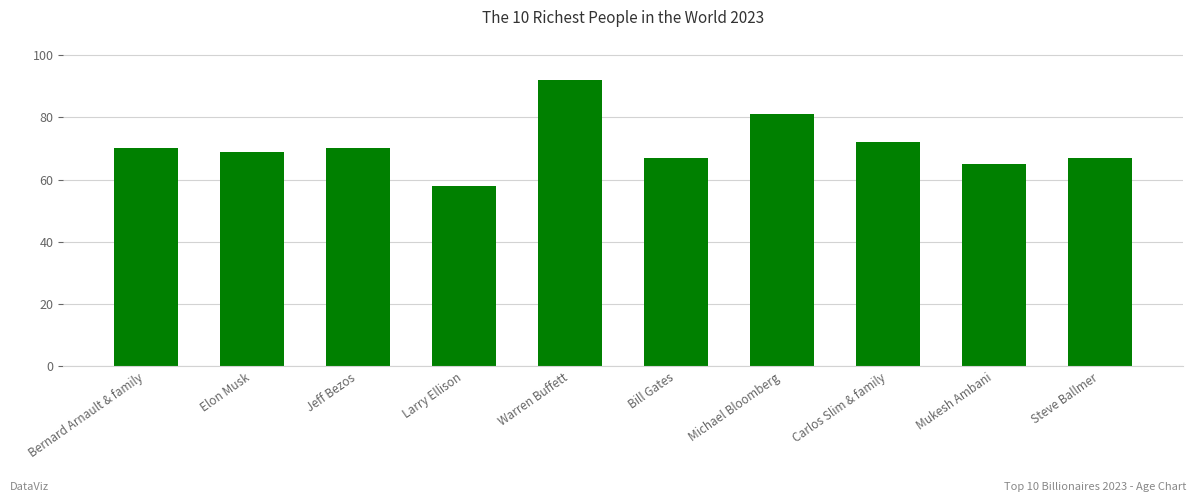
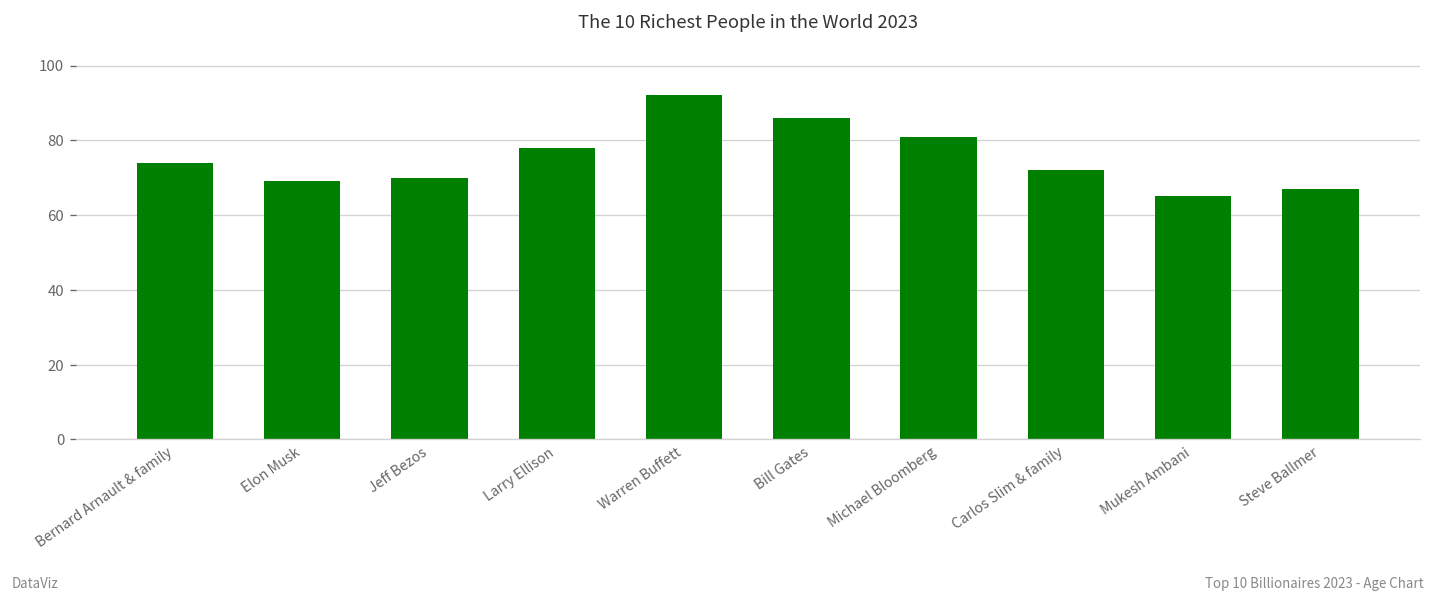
  {
-   "Bernard Arnault & family": 70,
+   "Bernard Arnault & family": 74,
    "Elon Musk": 69,
    "Jeff Bezos": 70,
-   "Larry Ellison": 58,
+   "Larry Ellison": 78,
    "Warren Buffett": 92,
-   "Bill Gates": 67,
+   "Bill Gates": 86,
    "Michael Bloomberg": 81,
    "Carlos Slim & family": 72,
    "Mukesh Ambani": 65,
    "Steve Ballmer": 67
  }
